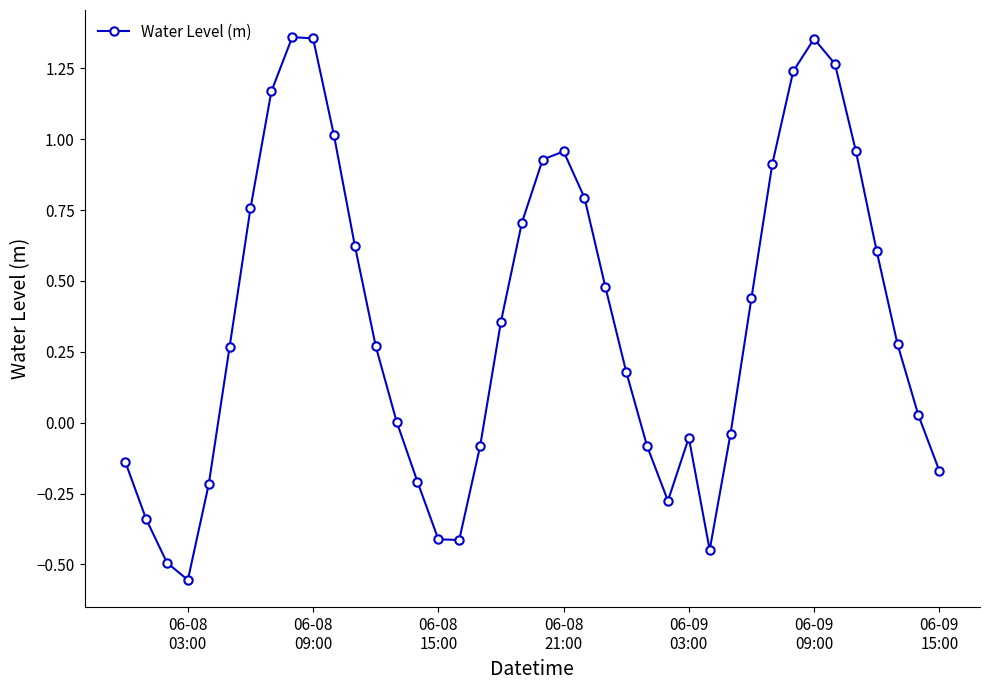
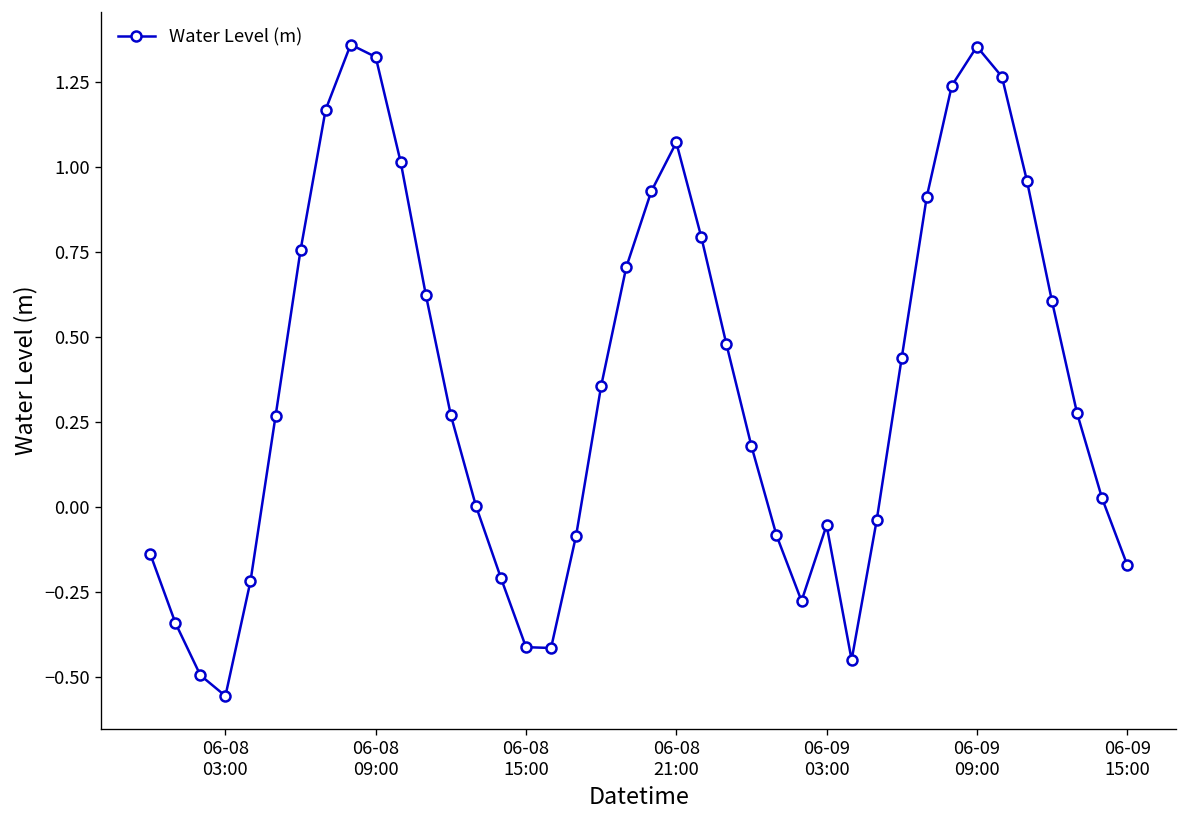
  {
    "06-08 03:00": -0.56,
-   "06-08 09:00": 1.36,
+   "06-08 09:00": 1.32,
    "06-08 15:00": -0.41,
-   "06-08 21:00": 0.96,
+   "06-08 21:00": 1.07,
    "06-09 03:00": -0.05,
    "06-09 09:00": 1.35,
    "06-09 15:00": -0.17
  }
